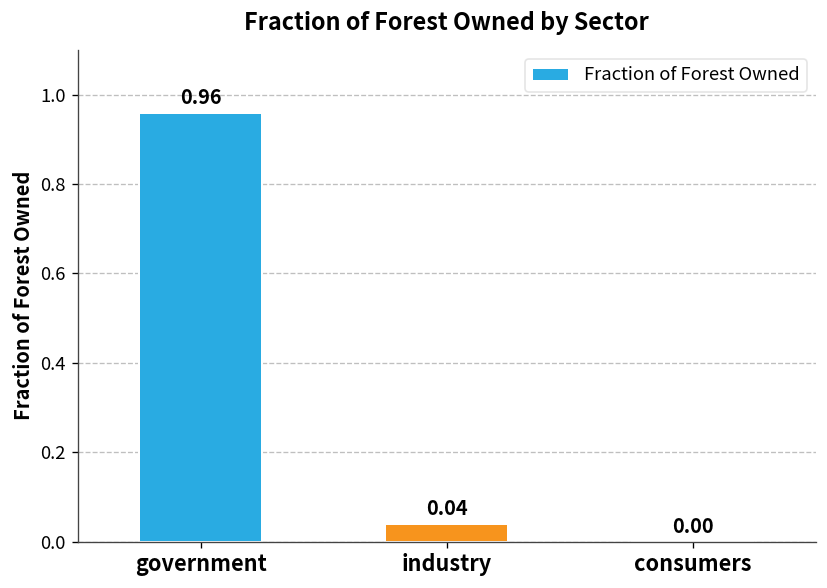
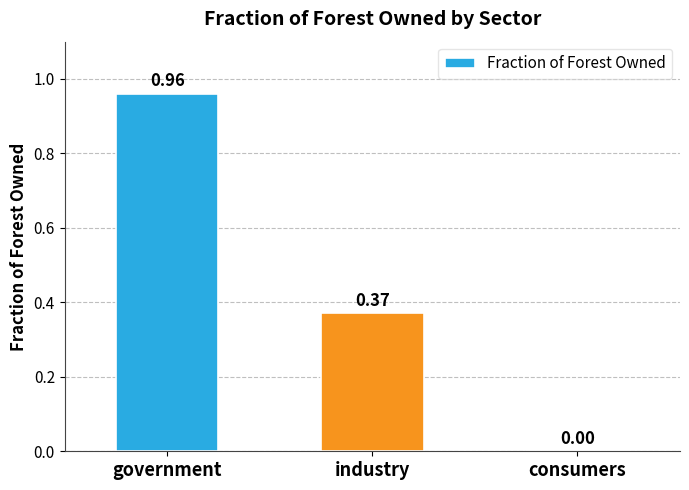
  {
    "government": 0.96,
-   "industry": 0.04,
+   "industry": 0.37,
    "consumers": 0.00
  }
